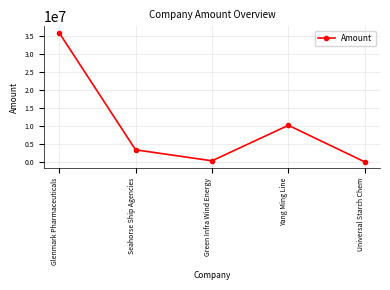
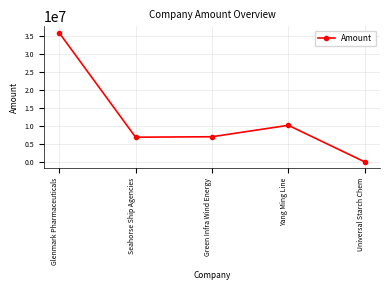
  {
    "Glenmark Pharmaceuticals": 36000000,
-   "Seahorse Ship Agencies": 4000000,
-   "Green Infra Wind Energy": 0,
+   "Seahorse Ship Agencies": 7000000,
+   "Green Infra Wind Energy": 7000000,
    "Yang Ming Line": 10000000,
    "Universal Starch Chem": 0
  }
